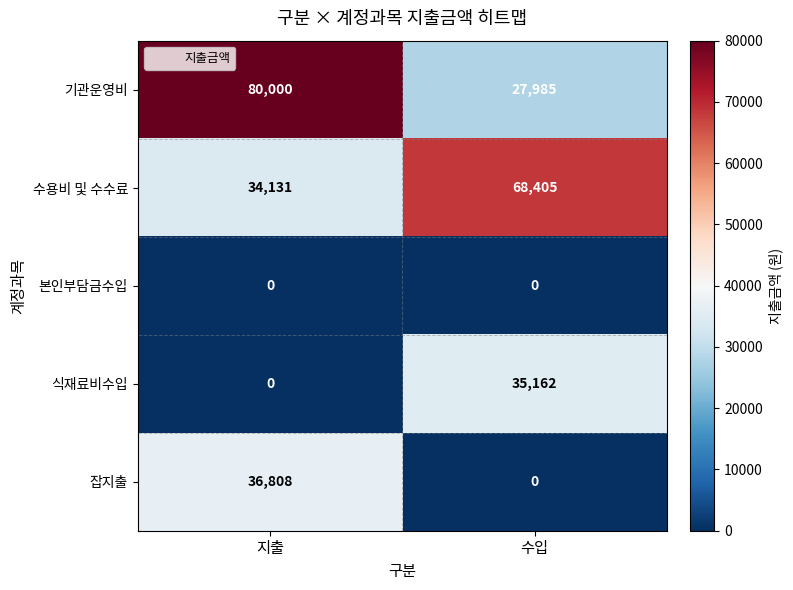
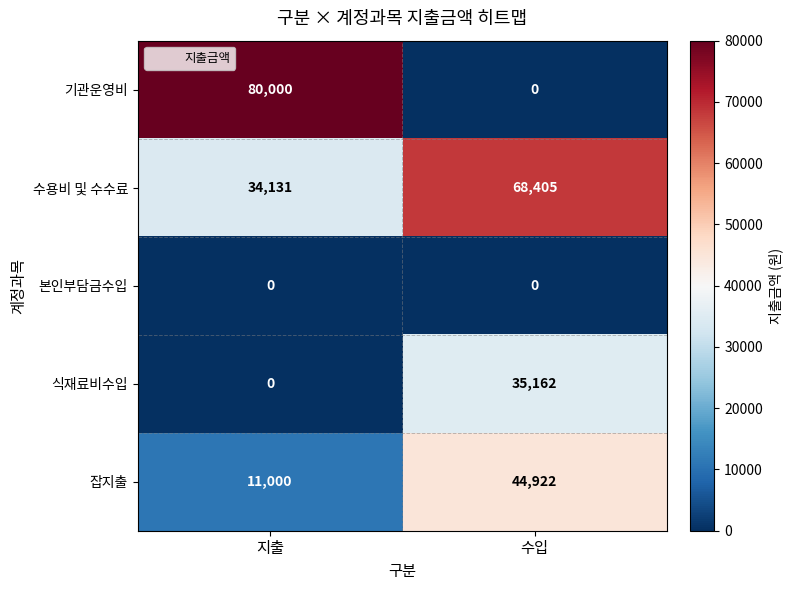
  {
    "기관운영비": {
      "지출": "80,000",
-     "수입": "27,985"
+     "수입": "0"
    },
    "수용비 및 수수료": {
      "지출": "34,131",
      "수입": "68,405"
    },
    "본인부담금수입": {
      "지출": "0",
      "수입": "0"
    },
    "식재료비수입": {
      "지출": "0",
      "수입": "35,162"
    },
    "잡지출": {
-     "지출": "36,808",
-     "수입": "0"
+     "지출": "11,000",
+     "수입": "44,922"
    }
  }
